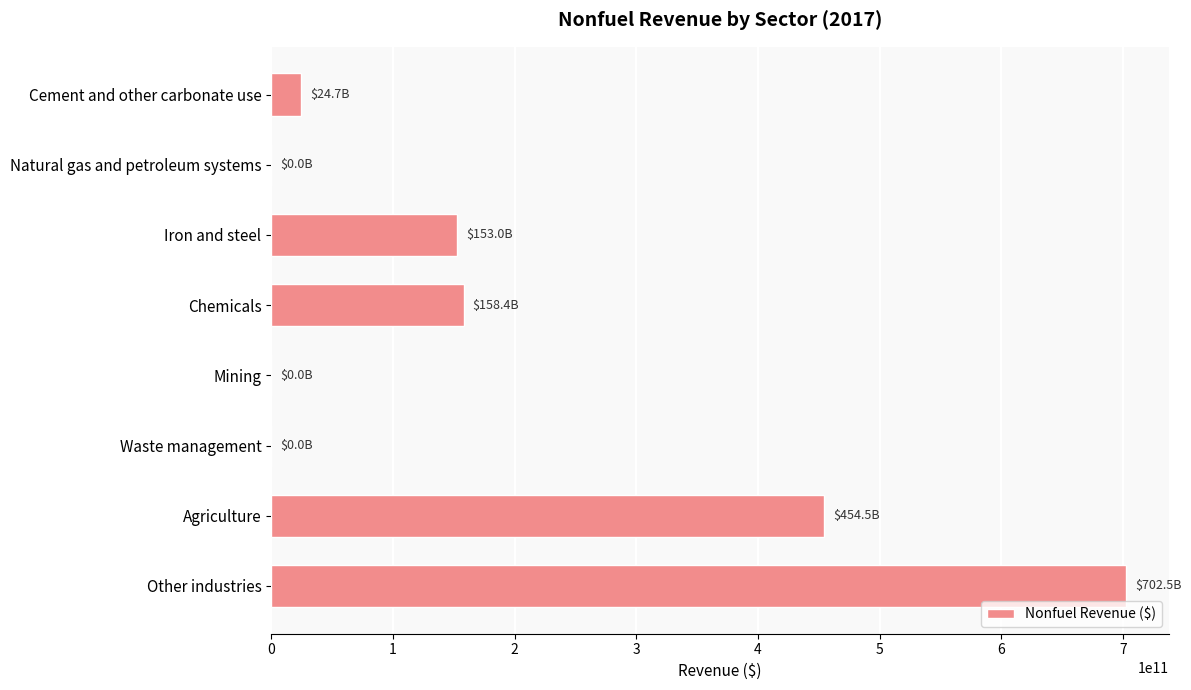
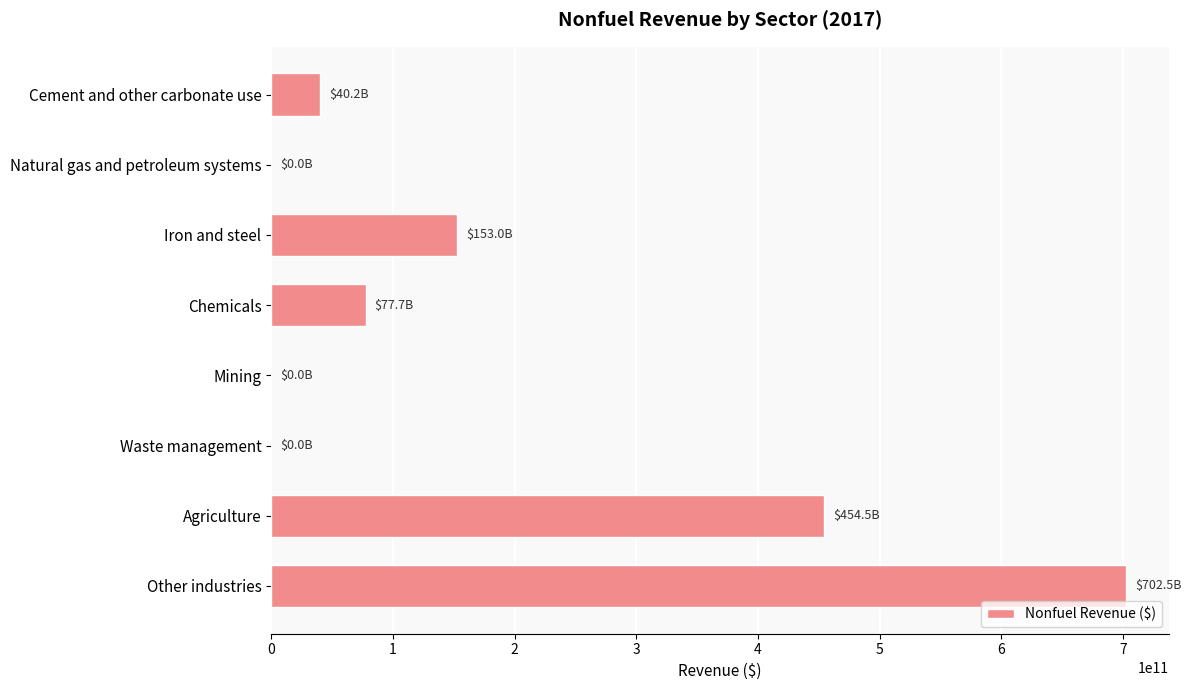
  {
-   "Cement and other carbonate use": "$24.7B",
+   "Cement and other carbonate use": "$40.2B",
    "Natural gas and petroleum systems": "$0.0B",
    "Iron and steel": "$153.0B",
-   "Chemicals": "$158.4B",
+   "Chemicals": "$77.7B",
    "Mining": "$0.0B",
    "Waste management": "$0.0B",
    "Agriculture": "$454.5B",
    "Other industries": "$702.5B"
  }
